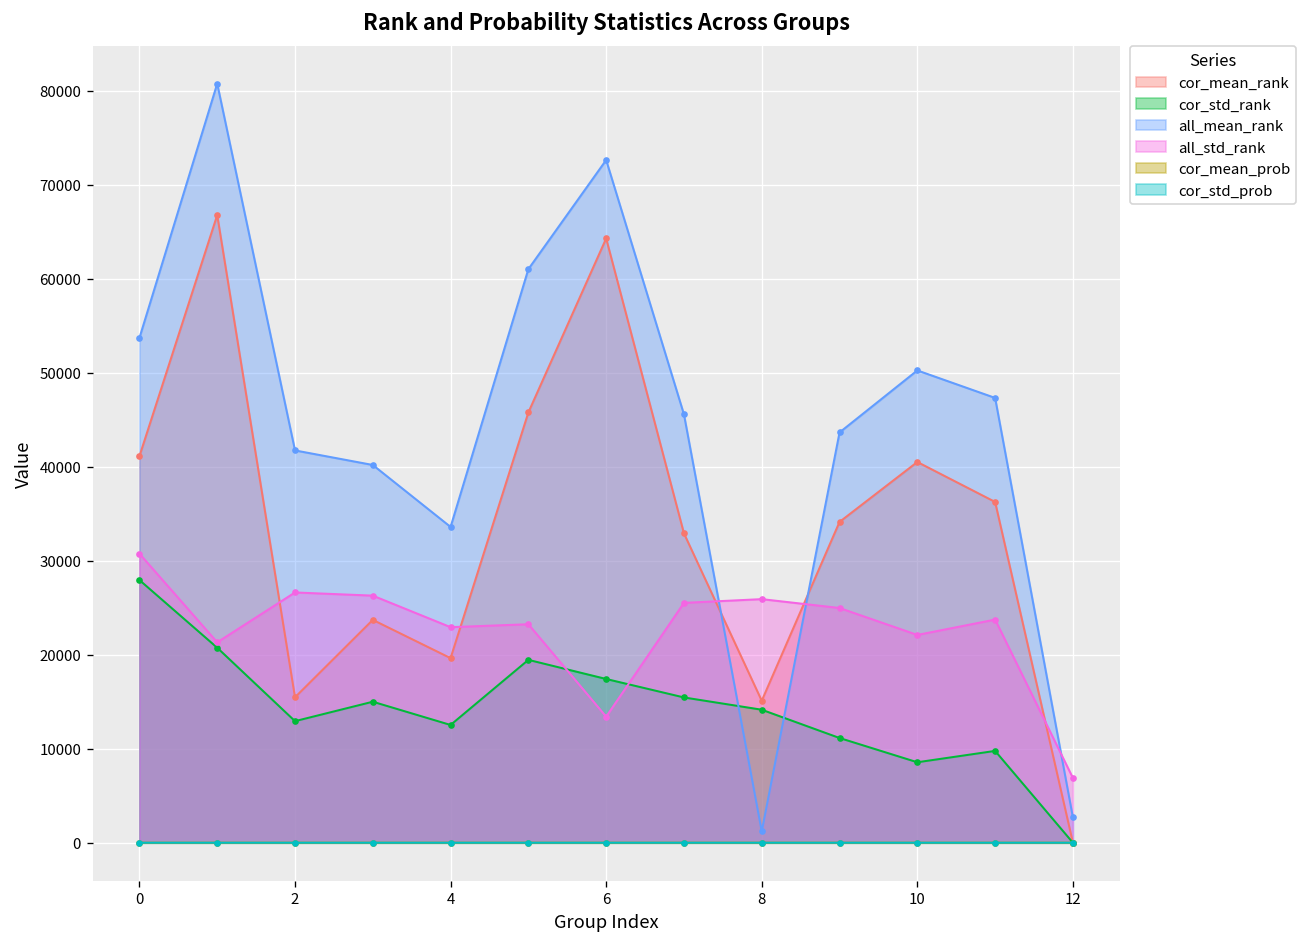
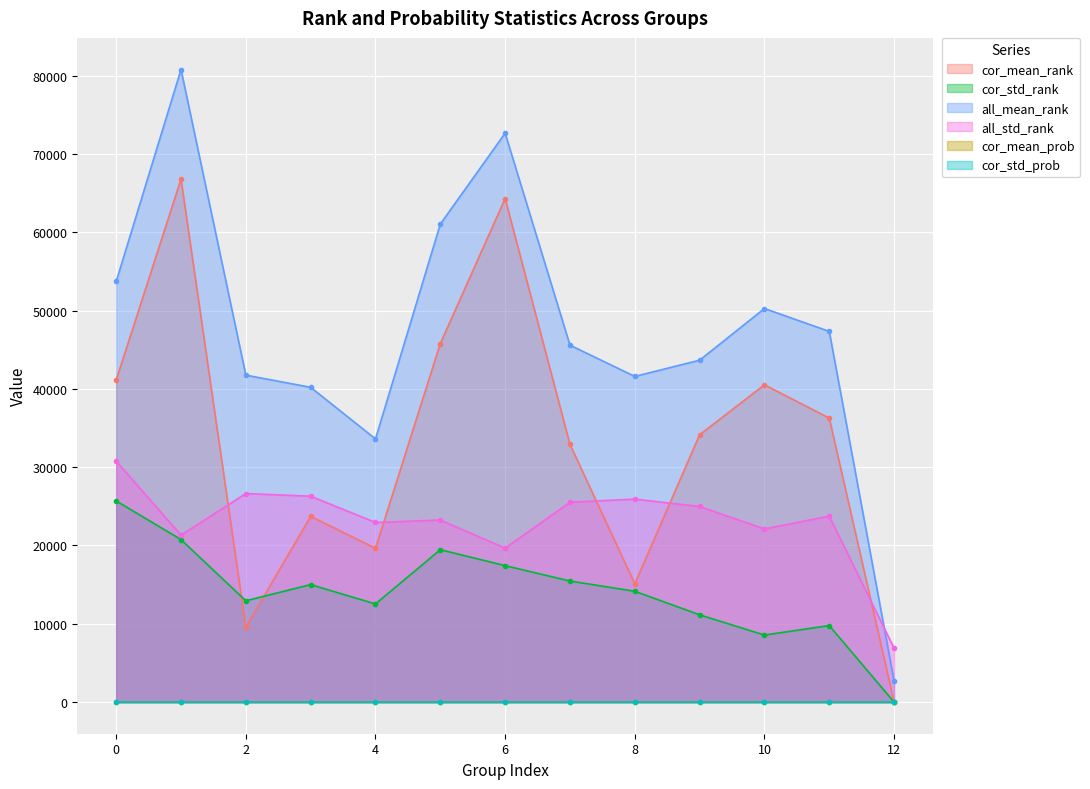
  {
    "cor_mean_rank": {
      "0": 41000,
-     "2": 15000,
+     "2": 10000,
      "4": 20000,
      "6": 64000,
      "8": 15000,
      "10": 41000
    },
    "cor_std_rank": {
-     "0": 28000,
+     "0": 26000,
      "2": 13000,
      "4": 13000,
      "6": 17000,
      "8": 14000,
      "10": 9000
    },
    "all_mean_rank": {
      "0": 54000,
      "2": 42000,
      "4": 34000,
      "6": 73000,
-     "8": 1000,
+     "8": 42000,
      "10": 50000,
      "12": 3000
    },
    "all_std_rank": {
      "0": 31000,
      "2": 27000,
      "4": 23000,
-     "6": 13000,
+     "6": 20000,
      "8": 26000,
      "10": 22000,
      "12": 7000
    },
    "cor_std_prob": {
      "0": 0,
      "2": 0,
      "4": 0,
      "6": 0,
      "8": 0,
      "10": 0
    }
  }
